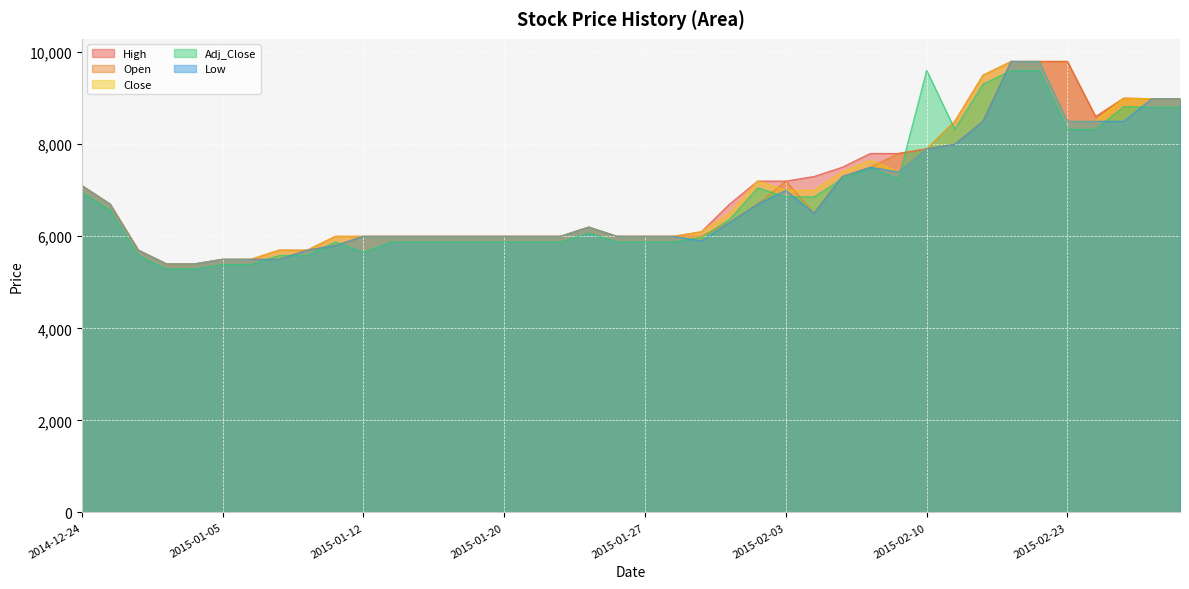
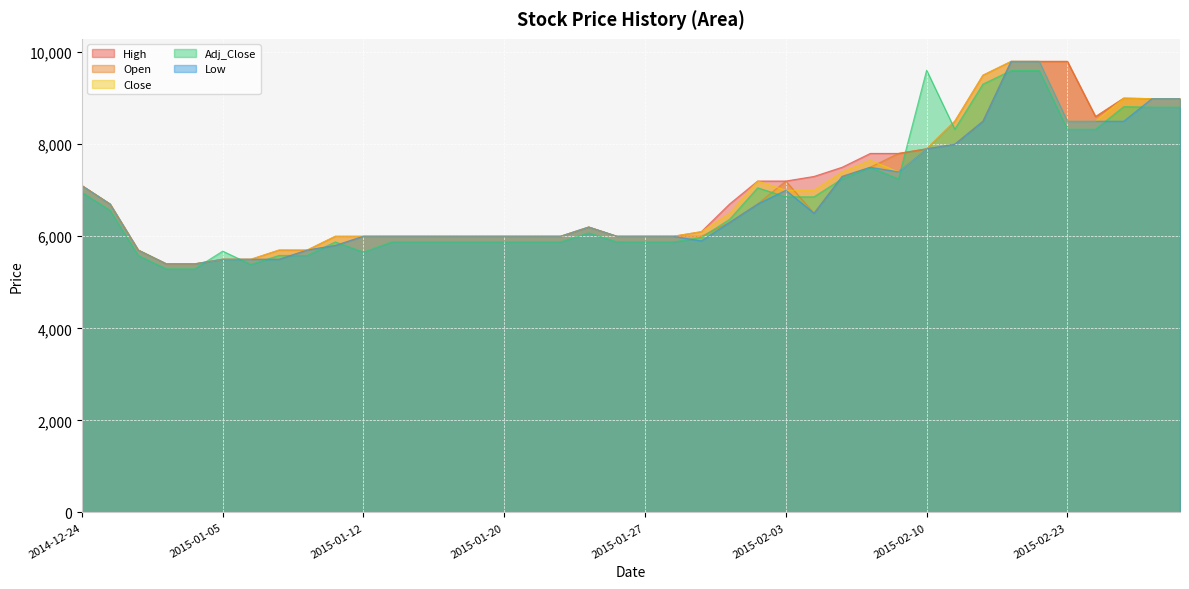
  {
    "Adj_Close": {
      "2014-12-24": "7,000",
-     "2015-01-05": "5,400",
+     "2015-01-05": "5,700",
      "2015-01-12": "5,700",
      "2015-01-20": "5,900",
      "2015-01-27": "5,900",
      "2015-02-03": "6,900",
      "2015-02-10": "9,600",
      "2015-02-23": "8,300"
    }
  }
